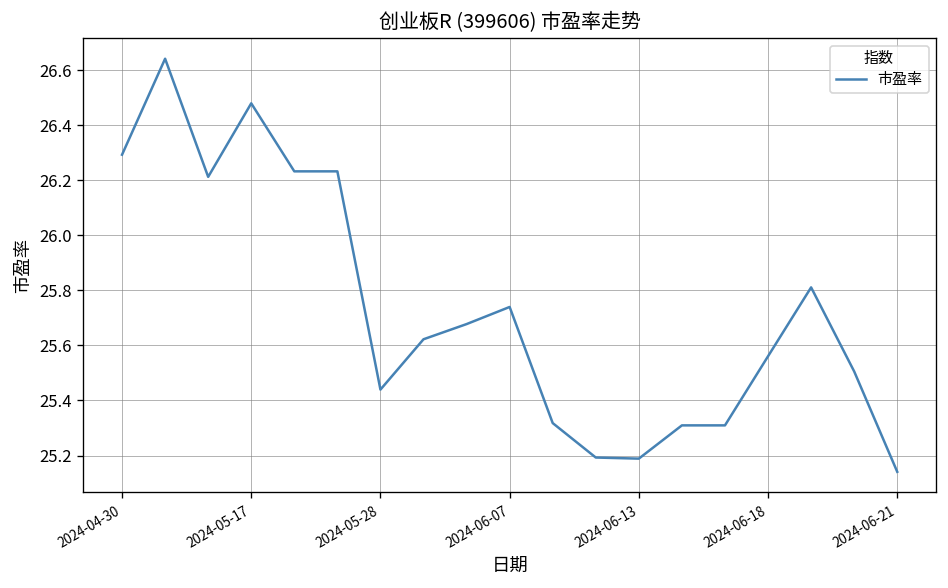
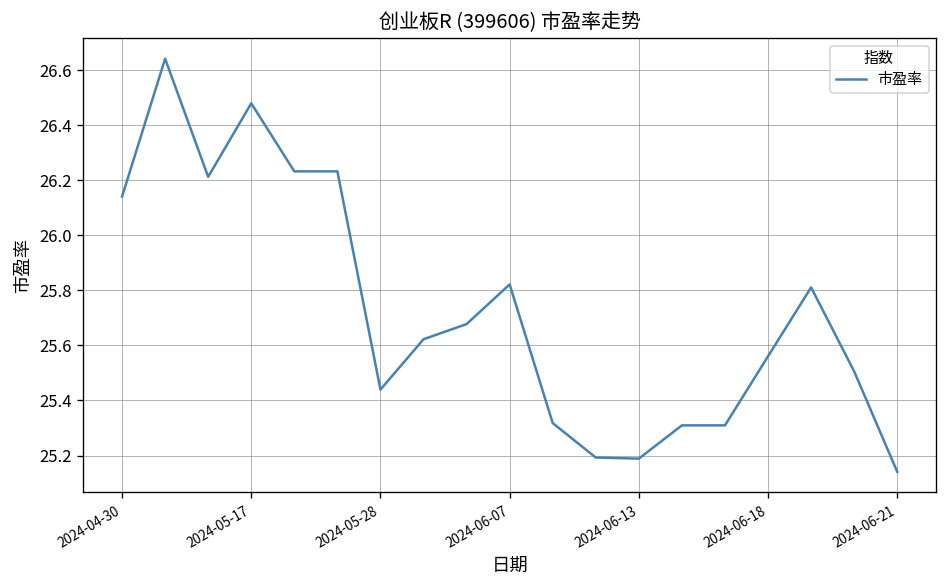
  {
-   "2024-04-30": 26.29,
+   "2024-04-30": 26.14,
    "2024-05-17": 26.48,
    "2024-05-28": 25.44,
-   "2024-06-07": 25.74,
+   "2024-06-07": 25.82,
    "2024-06-13": 25.19,
    "2024-06-18": 25.56,
    "2024-06-21": 25.14
  }
